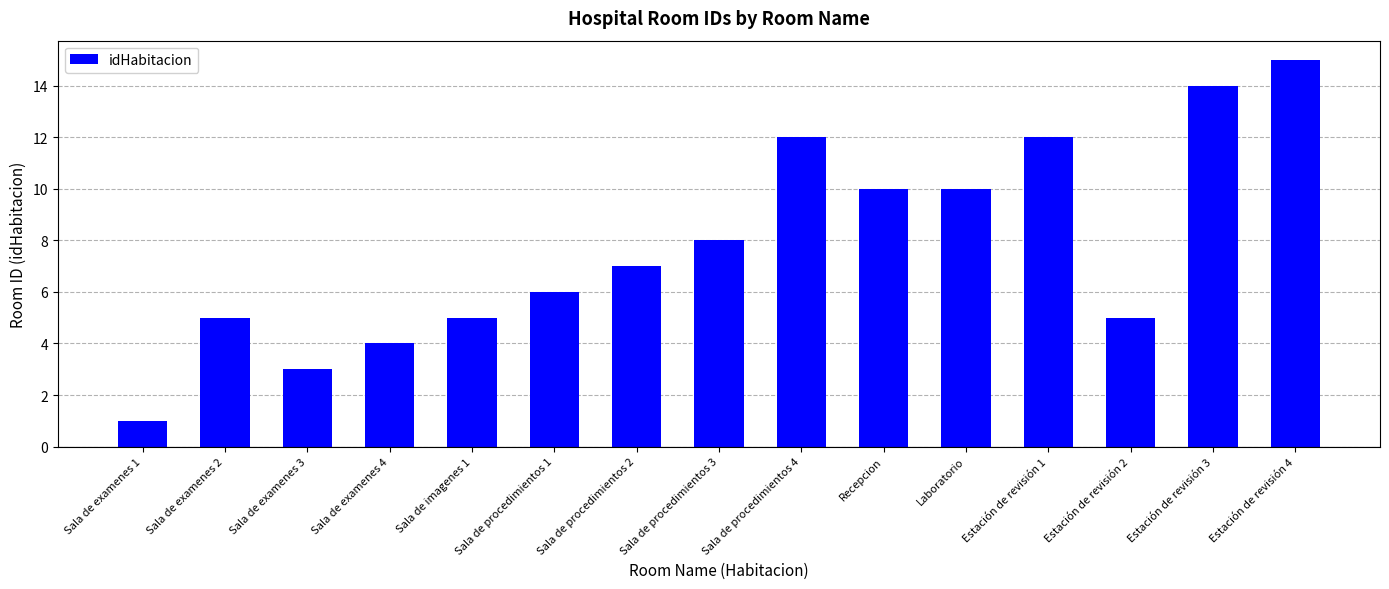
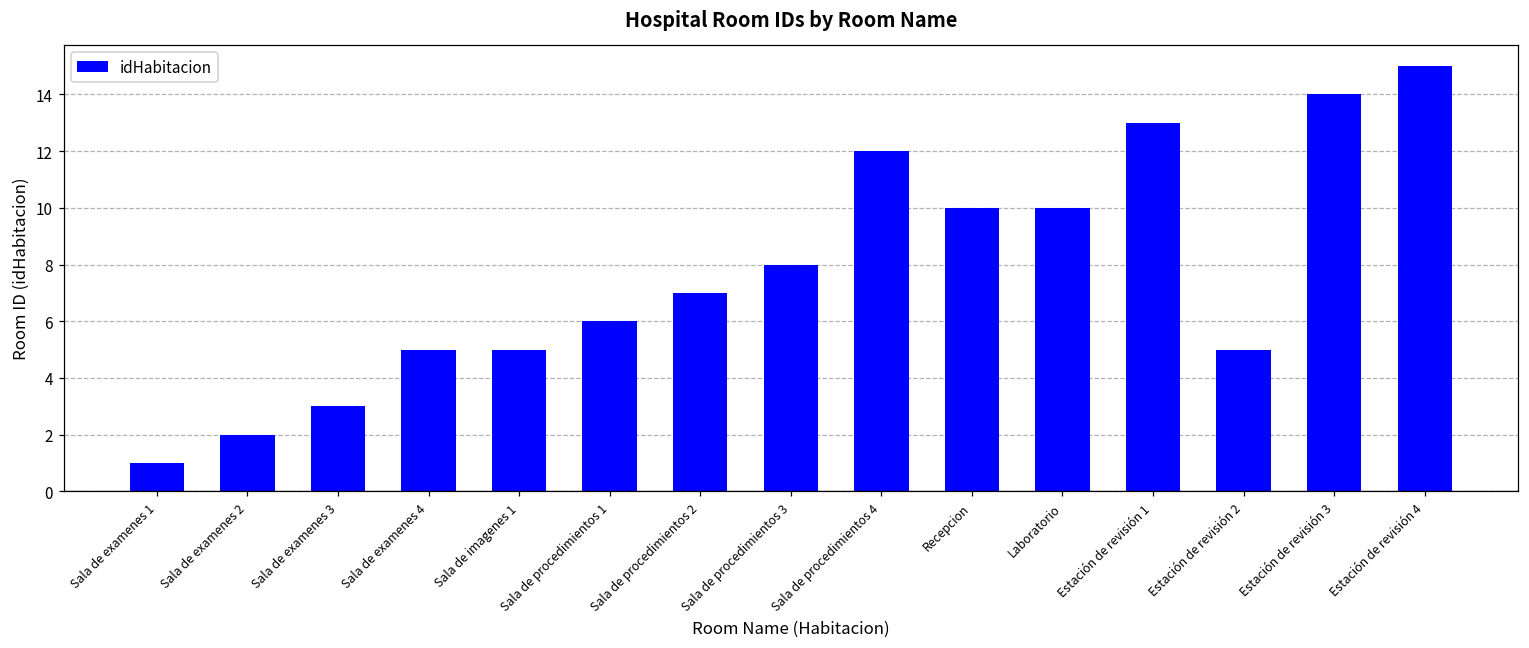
  {
    "Sala de examenes 1": 1,
-   "Sala de examenes 2": 5,
+   "Sala de examenes 2": 2,
    "Sala de examenes 3": 3,
-   "Sala de examenes 4": 4,
+   "Sala de examenes 4": 5,
    "Sala de imagenes 1": 5,
    "Sala de procedimientos 1": 6,
    "Sala de procedimientos 2": 7,
    "Sala de procedimientos 3": 8,
    "Sala de procedimientos 4": 12,
    "Recepcion": 10,
    "Laboratorio": 10,
-   "Estación de revisión 1": 12,
+   "Estación de revisión 1": 13,
    "Estación de revisión 2": 5,
    "Estación de revisión 3": 14,
    "Estación de revisión 4": 15
  }
